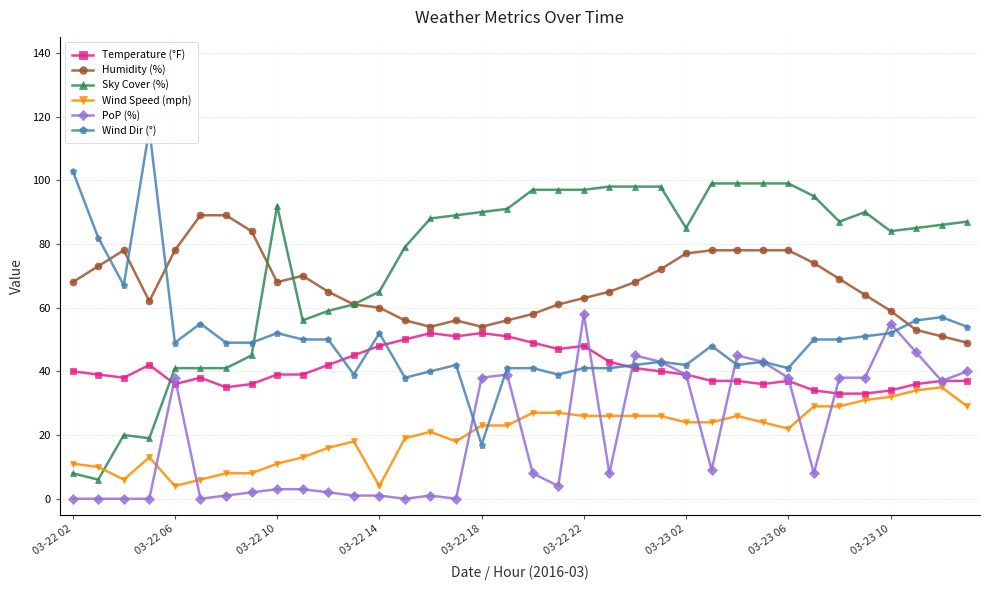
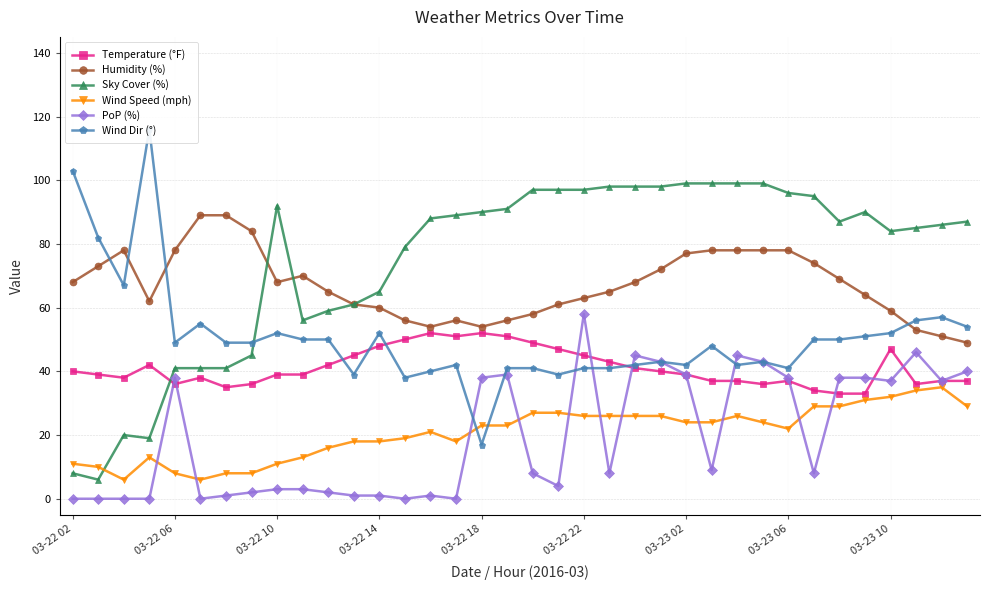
  {
    "Temperature (°F)": {
      "03-22 02": 40,
      "03-22 06": 36,
      "03-22 10": 39,
      "03-22 14": 48,
      "03-22 18": 52,
-     "03-22 22": 48,
+     "03-22 22": 45,
      "03-23 06": 37,
-     "03-23 10": 34
+     "03-23 10": 47
    },
    "Humidity (%)": {
      "03-22 02": 68,
      "03-22 06": 78,
      "03-22 10": 68,
      "03-22 14": 60,
      "03-22 18": 54,
      "03-22 22": 63,
      "03-23 02": 77,
      "03-23 06": 78,
      "03-23 10": 59
    },
    "Sky Cover (%)": {
      "03-22 02": 8,
      "03-22 06": 41,
      "03-22 10": 92,
      "03-22 14": 65,
      "03-22 18": 90,
      "03-22 22": 97,
-     "03-23 02": 85,
-     "03-23 06": 99,
+     "03-23 02": 99,
+     "03-23 06": 96,
      "03-23 10": 84
    },
    "Wind Speed (mph)": {
      "03-22 02": 11,
-     "03-22 06": 4,
+     "03-22 06": 8,
      "03-22 10": 11,
-     "03-22 14": 4,
+     "03-22 14": 18,
      "03-22 18": 23,
      "03-22 22": 26,
      "03-23 02": 24,
      "03-23 06": 22,
      "03-23 10": 32
    },
    "PoP (%)": {
      "03-22 02": 0,
      "03-22 06": 38,
      "03-22 10": 3,
      "03-22 14": 1,
      "03-22 18": 38,
      "03-22 22": 58,
      "03-23 06": 38,
-     "03-23 10": 55
+     "03-23 10": 37
    },
    "Wind Dir (°)": {
      "03-22 02": 103,
      "03-22 06": 49,
      "03-22 10": 52,
      "03-22 14": 52,
      "03-22 18": 17,
      "03-22 22": 41,
      "03-23 02": 42,
      "03-23 06": 41,
      "03-23 10": 52
    }
  }
